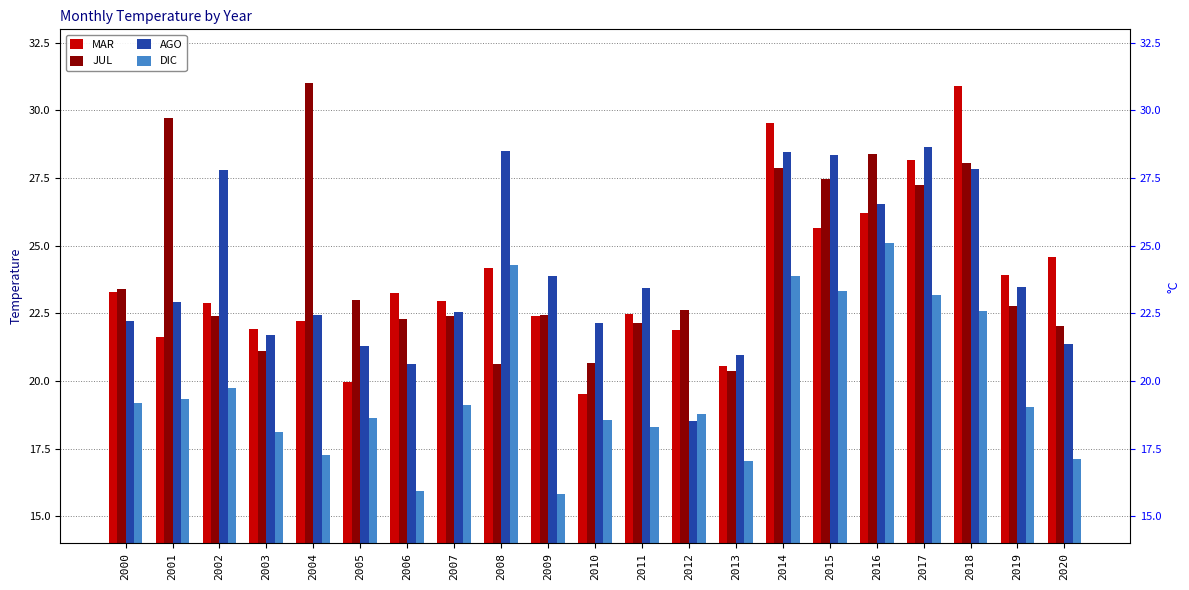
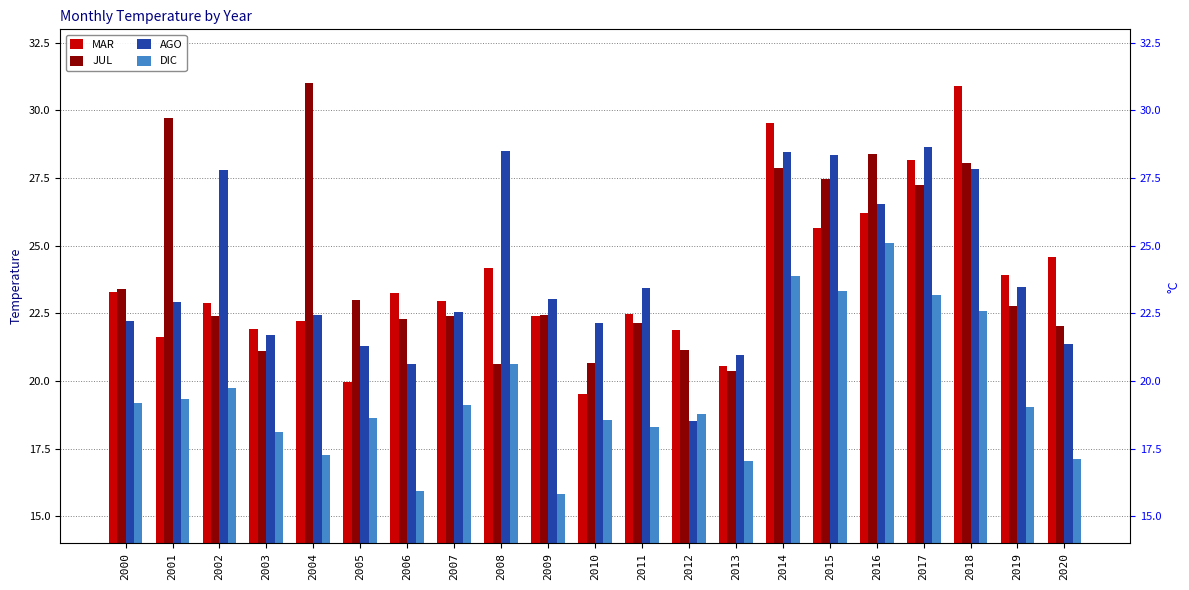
  {
    "MAR": {
      "2000": 23.3,
      "2001": 21.6,
      "2002": 22.9,
      "2003": 21.9,
      "2004": 22.2,
      "2005": 20.0,
      "2006": 23.3,
      "2007": 23.0,
      "2008": 24.2,
      "2009": 22.4,
      "2010": 19.5,
      "2011": 22.5,
      "2012": 21.9,
      "2013": 20.5,
      "2014": 29.5,
      "2015": 25.6,
      "2016": 26.2,
      "2017": 28.2,
      "2018": 30.9,
      "2019": 23.9,
      "2020": 24.6
    },
    "JUL": {
      "2000": 23.4,
      "2001": 29.7,
      "2002": 22.4,
      "2003": 21.1,
      "2004": 31.0,
      "2005": 23.0,
      "2006": 22.3,
      "2007": 22.4,
      "2008": 20.6,
      "2009": 22.5,
      "2010": 20.7,
      "2011": 22.1,
-     "2012": 22.6,
+     "2012": 21.2,
      "2013": 20.4,
      "2014": 27.9,
      "2015": 27.5,
      "2016": 28.4,
      "2017": 27.3,
      "2018": 28.1,
      "2019": 22.8,
      "2020": 22.0
    },
    "AGO": {
      "2000": 22.2,
      "2001": 22.9,
      "2002": 27.8,
      "2003": 21.7,
      "2004": 22.5,
      "2005": 21.3,
      "2006": 20.6,
      "2007": 22.5,
      "2008": 28.5,
-     "2009": 23.9,
+     "2009": 23.0,
      "2010": 22.2,
      "2011": 23.4,
      "2012": 18.5,
      "2013": 21.0,
      "2014": 28.5,
      "2015": 28.4,
      "2016": 26.5,
      "2017": 28.6,
      "2018": 27.8,
      "2019": 23.5,
      "2020": 21.4
    },
    "DIC": {
      "2000": 19.2,
      "2001": 19.3,
      "2002": 19.7,
      "2003": 18.1,
      "2004": 17.3,
      "2005": 18.6,
      "2006": 15.9,
      "2007": 19.1,
-     "2008": 24.3,
+     "2008": 20.6,
      "2009": 15.8,
      "2010": 18.5,
      "2011": 18.3,
      "2012": 18.8,
      "2013": 17.0,
      "2014": 23.9,
      "2015": 23.3,
      "2016": 25.1,
      "2017": 23.2,
      "2018": 22.6,
      "2019": 19.0,
      "2020": 17.1
    }
  }
